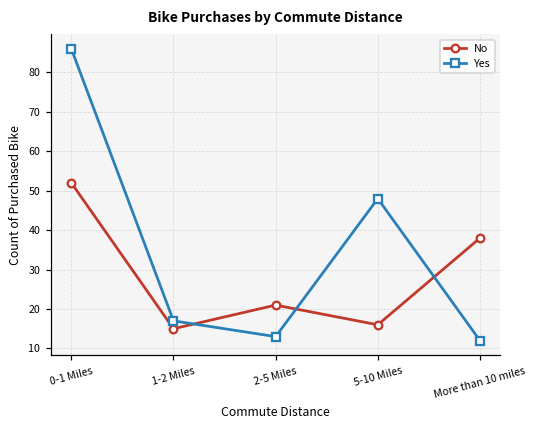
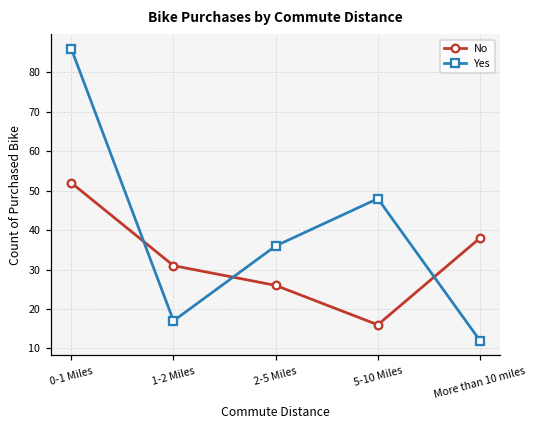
  {
    "No": {
      "0-1 Miles": 52,
-     "1-2 Miles": 15,
-     "2-5 Miles": 21,
+     "1-2 Miles": 31,
+     "2-5 Miles": 26,
      "5-10 Miles": 16,
      "More than 10 miles": 38
    },
    "Yes": {
      "0-1 Miles": 86,
      "1-2 Miles": 17,
-     "2-5 Miles": 13,
+     "2-5 Miles": 36,
      "5-10 Miles": 48,
      "More than 10 miles": 12
    }
  }
